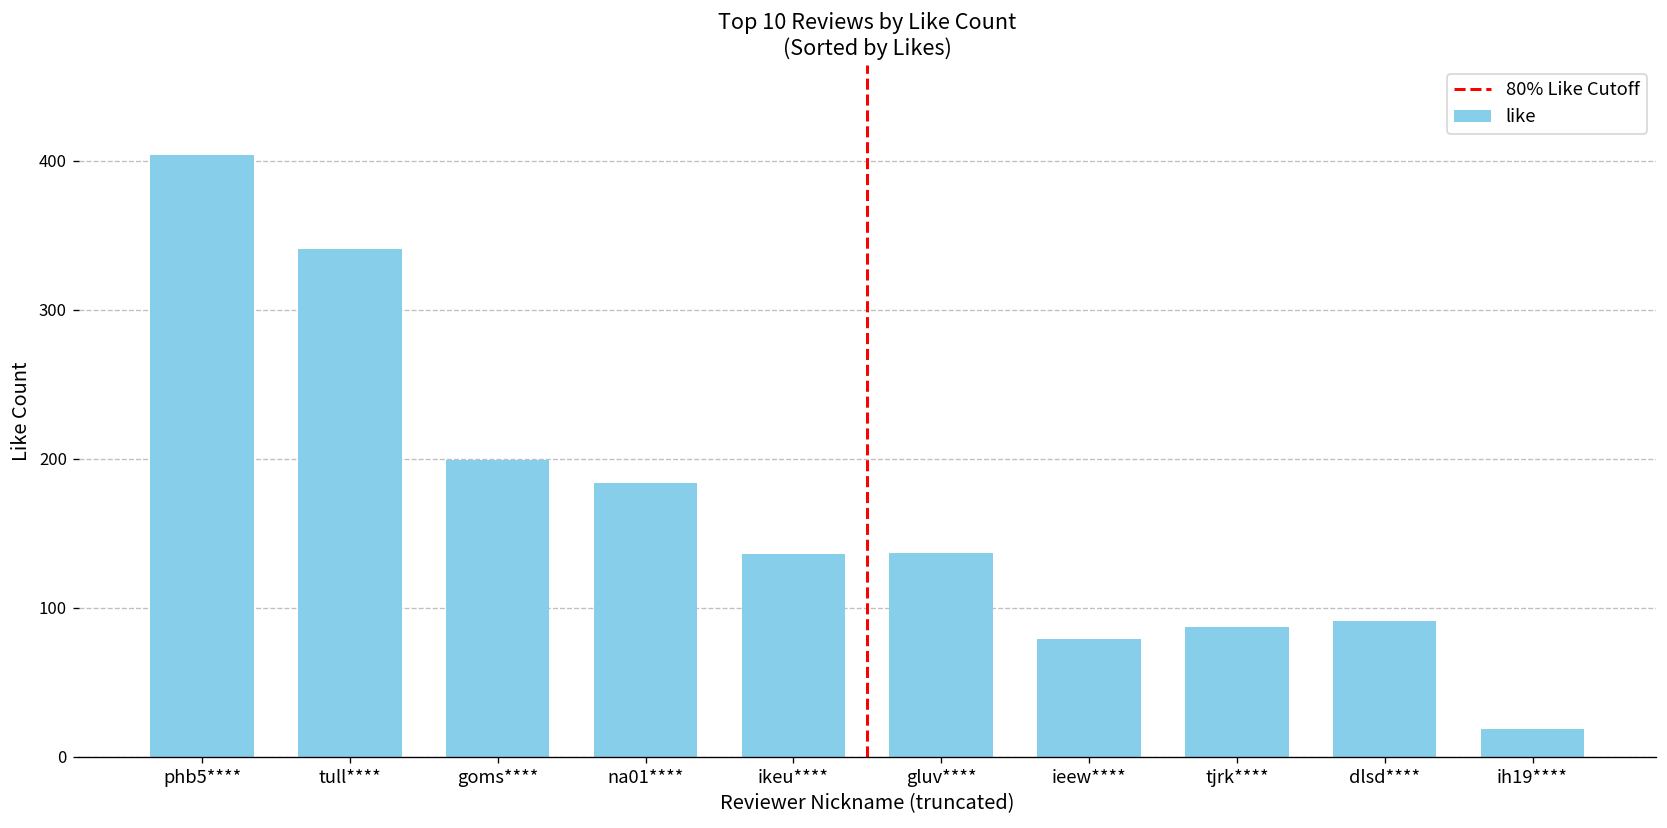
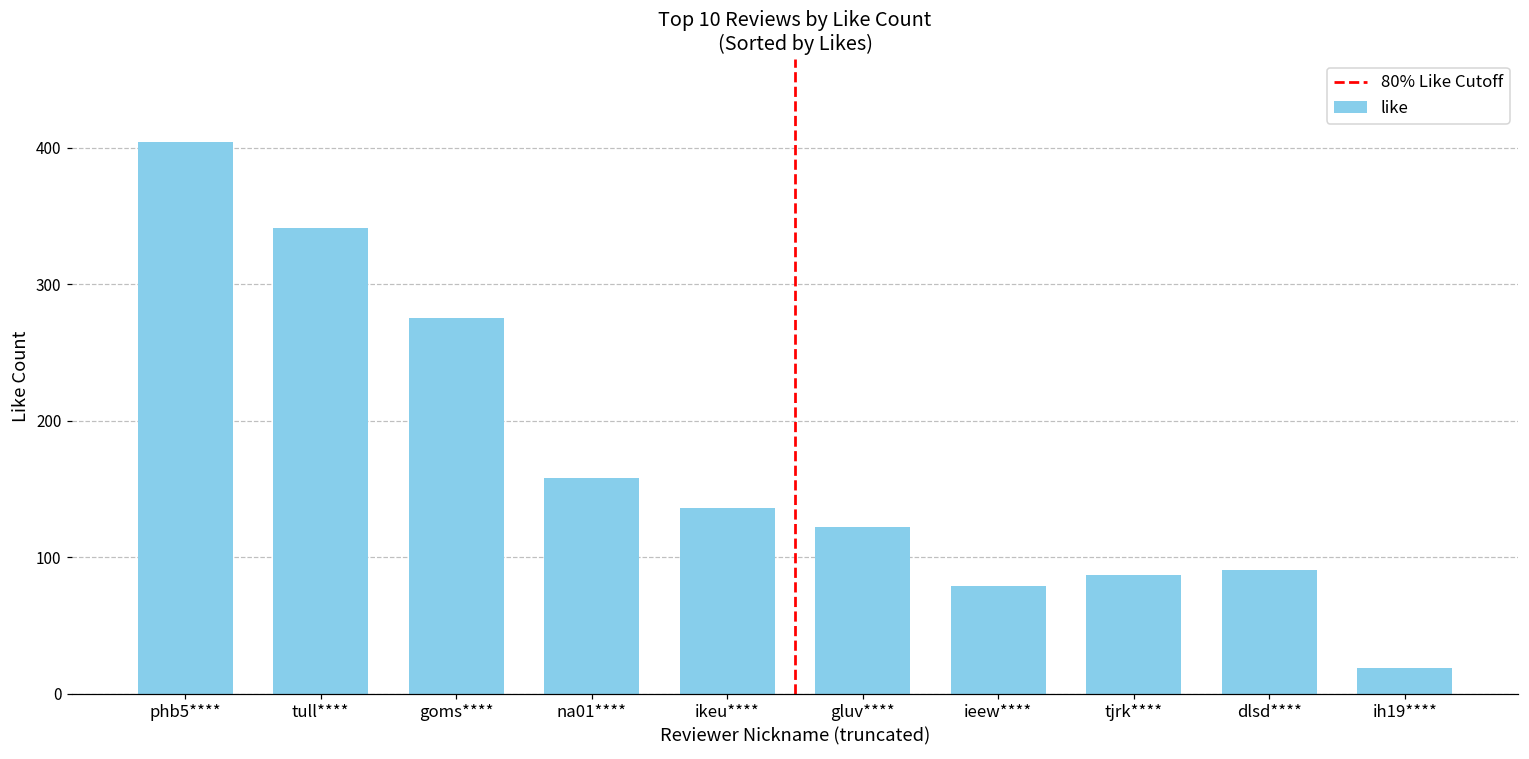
  {
    "phb5****": 404,
    "tull****": 341,
-   "goms****": 199,
-   "na01****": 184,
+   "goms****": 275,
+   "na01****": 158,
    "ikeu****": 136,
-   "gluv****": 137,
+   "gluv****": 122,
    "ieew****": 79,
    "tjrk****": 87,
    "dlsd****": 91,
    "ih19****": 19
  }
